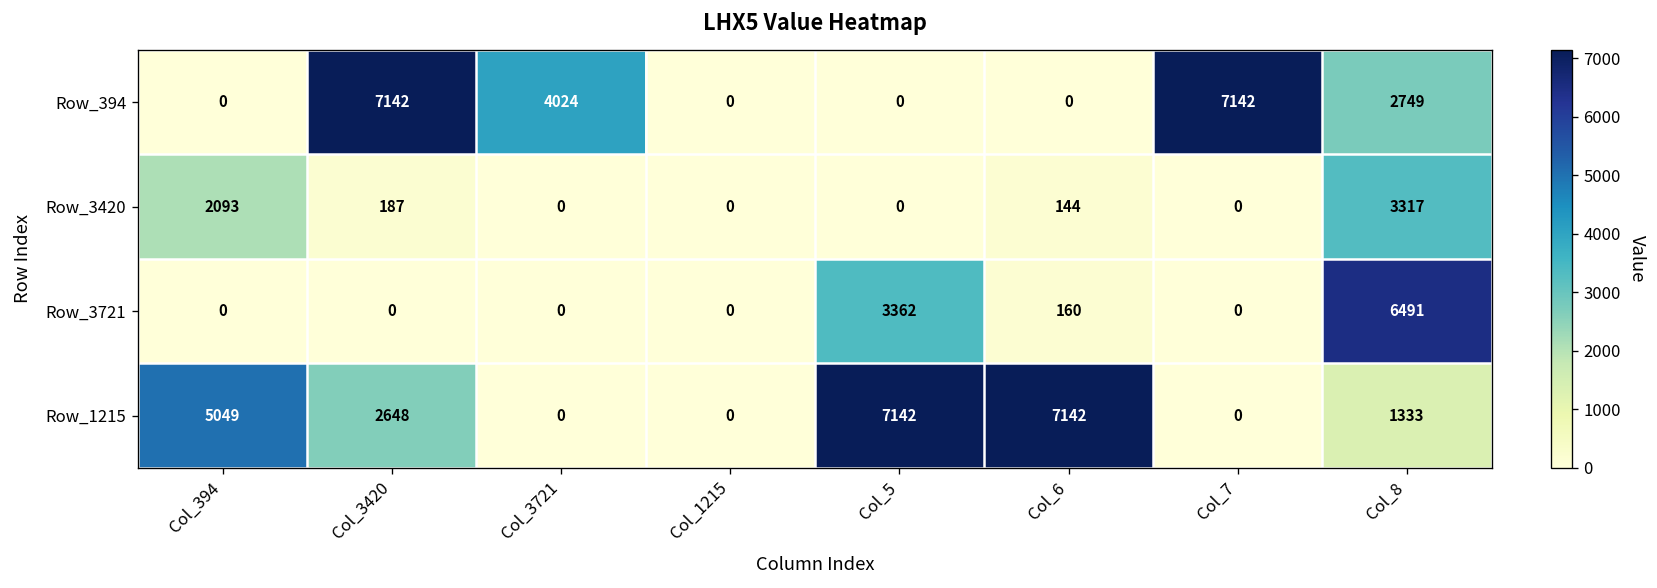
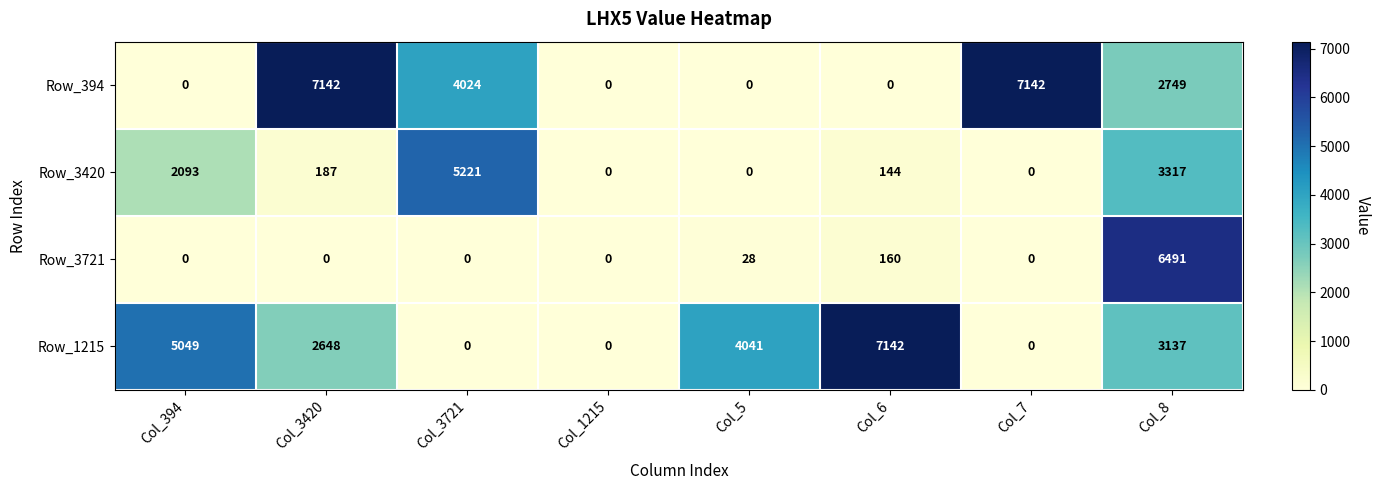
  {
    "Row_394": {
      "Col_394": 0,
      "Col_3420": 7142,
      "Col_3721": 4024,
      "Col_1215": 0,
      "Col_5": 0,
      "Col_6": 0,
      "Col_7": 7142,
      "Col_8": 2749
    },
    "Row_3420": {
      "Col_394": 2093,
      "Col_3420": 187,
-     "Col_3721": 0,
+     "Col_3721": 5221,
      "Col_1215": 0,
      "Col_5": 0,
      "Col_6": 144,
      "Col_7": 0,
      "Col_8": 3317
    },
    "Row_3721": {
      "Col_394": 0,
      "Col_3420": 0,
      "Col_3721": 0,
      "Col_1215": 0,
-     "Col_5": 3362,
+     "Col_5": 28,
      "Col_6": 160,
      "Col_7": 0,
      "Col_8": 6491
    },
    "Row_1215": {
      "Col_394": 5049,
      "Col_3420": 2648,
      "Col_3721": 0,
      "Col_1215": 0,
-     "Col_5": 7142,
+     "Col_5": 4041,
      "Col_6": 7142,
      "Col_7": 0,
-     "Col_8": 1333
+     "Col_8": 3137
    }
  }
